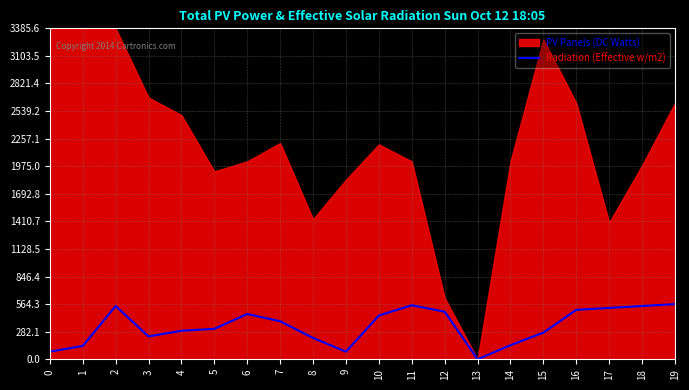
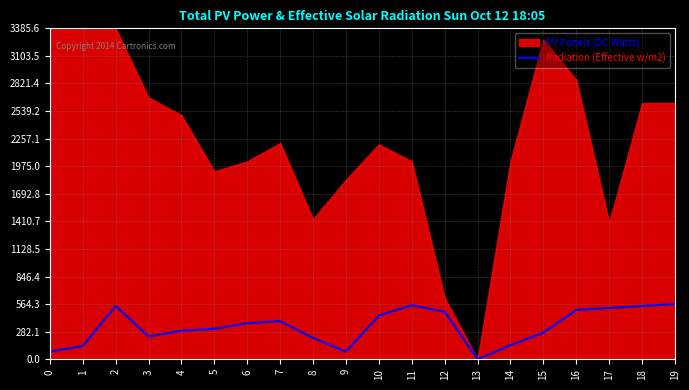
  {
    "Radiation (Effective w/m2)": {
      "0": 100,
      "1": 100,
      "2": 500,
      "3": 200,
      "4": 300,
      "5": 300,
-     "6": 500,
+     "6": 400,
      "7": 400,
      "8": 200,
      "9": 100,
      "10": 400,
      "11": 600,
      "12": 500,
      "14": 100,
      "15": 300,
      "16": 500,
      "17": 500,
      "18": 500,
      "19": 600
    },
    "PV Panels (DC Watts)": {
      "0": 3400,
      "3": 2700,
      "4": 2500,
      "5": 1900,
      "6": 2000,
      "7": 2200,
      "8": 1400,
      "9": 1800,
      "10": 2200,
      "11": 2000,
      "12": 600,
      "14": 2000,
-     "16": 2600,
+     "16": 2900,
      "17": 1400,
-     "18": 2000,
+     "18": 2600,
      "19": 2600
    }
  }
